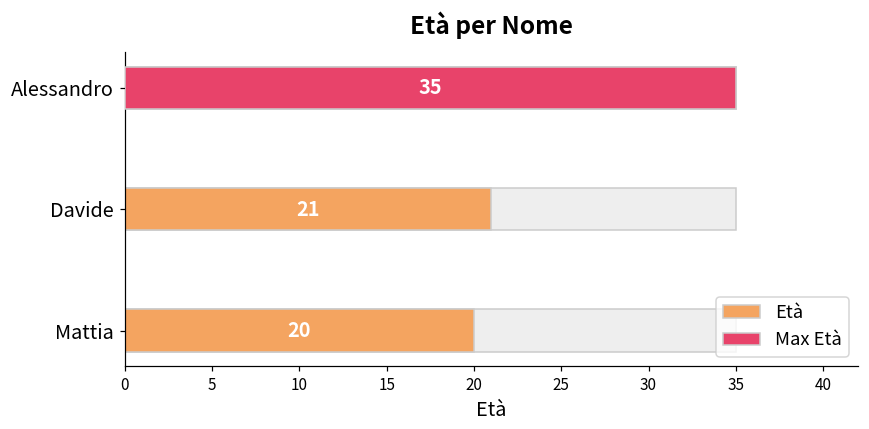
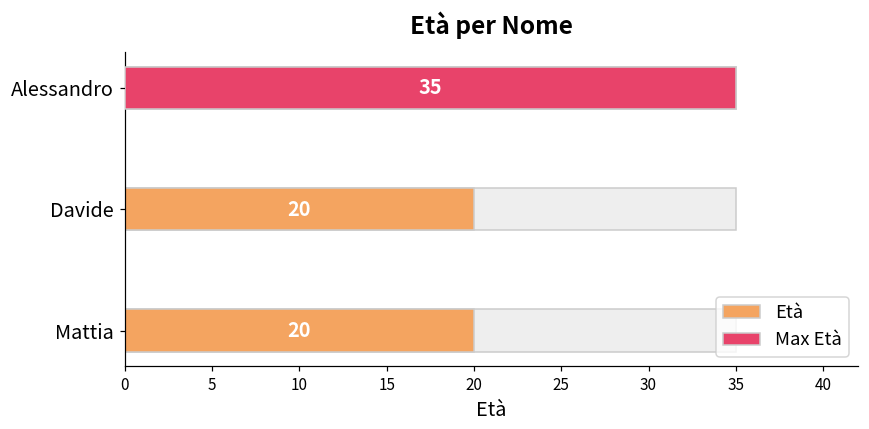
  {
    "Età": {
      "Alessandro": 35,
-     "Davide": 21
+     "Davide": 20
    },
    "Max Età": {
      "Alessandro": 35
    }
  }
